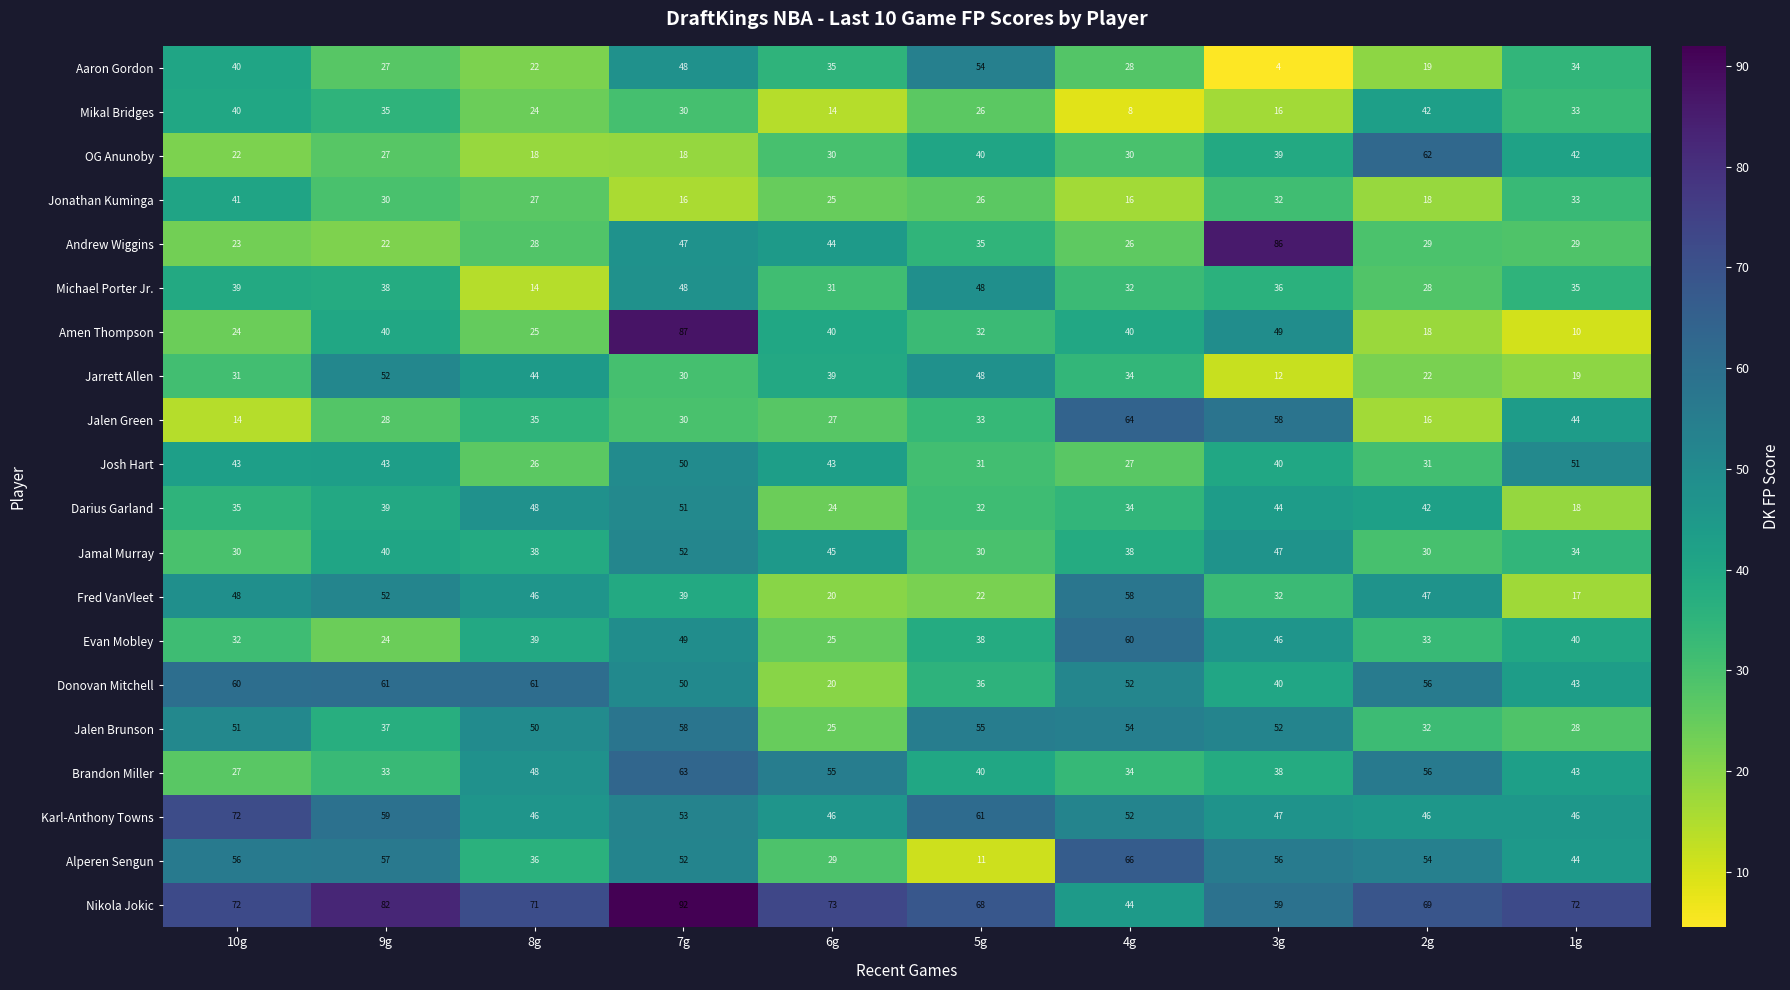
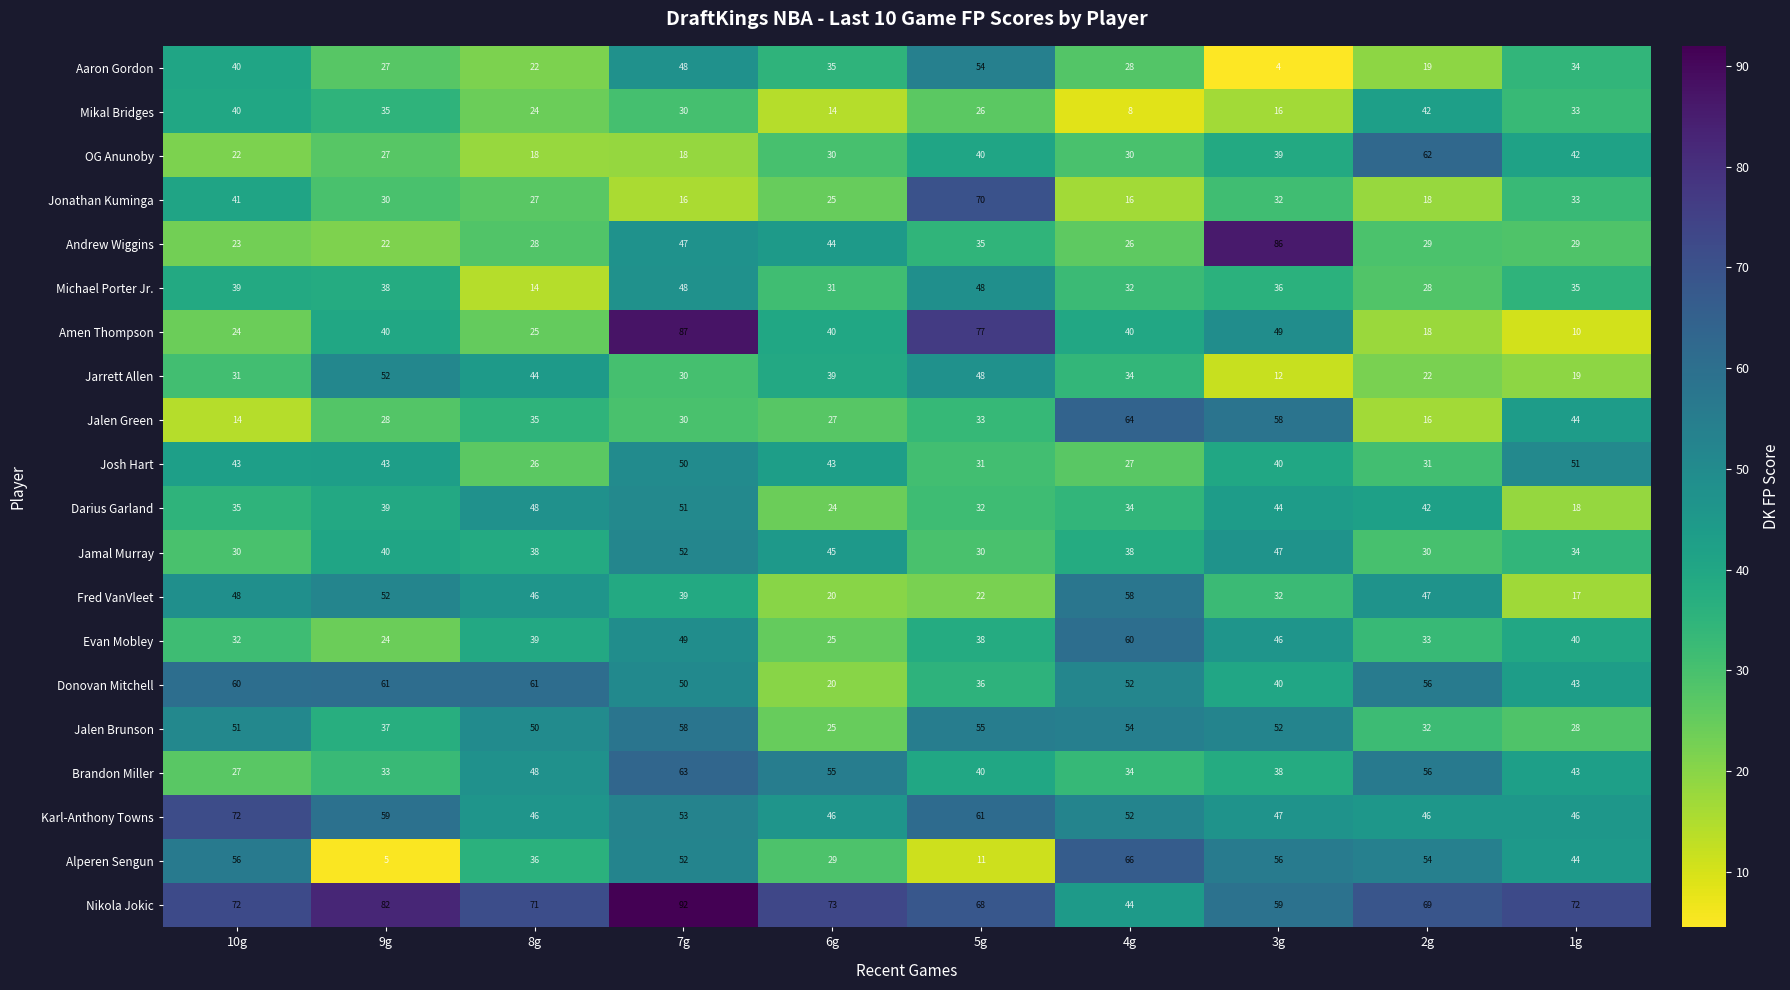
  {
    "Aaron Gordon": {
      "10g": 40,
      "9g": 27,
      "8g": 22,
      "7g": 48,
      "6g": 35,
      "5g": 54,
      "4g": 28,
      "3g": 4,
      "2g": 19,
      "1g": 34
    },
    "Mikal Bridges": {
      "10g": 40,
      "9g": 35,
      "8g": 24,
      "7g": 30,
      "6g": 14,
      "5g": 26,
      "4g": 8,
      "3g": 16,
      "2g": 42,
      "1g": 33
    },
    "OG Anunoby": {
      "10g": 22,
      "9g": 27,
      "8g": 18,
      "7g": 18,
      "6g": 30,
      "5g": 40,
      "4g": 30,
      "3g": 39,
      "2g": 62,
      "1g": 42
    },
    "Jonathan Kuminga": {
      "10g": 41,
      "9g": 30,
      "8g": 27,
      "7g": 16,
      "6g": 25,
-     "5g": 26,
+     "5g": 70,
      "4g": 16,
      "3g": 32,
      "2g": 18,
      "1g": 33
    },
    "Andrew Wiggins": {
      "10g": 23,
      "9g": 22,
      "8g": 28,
      "7g": 47,
      "6g": 44,
      "5g": 35,
      "4g": 26,
      "3g": 86,
      "2g": 29,
      "1g": 29
    },
    "Michael Porter Jr.": {
      "10g": 39,
      "9g": 38,
      "8g": 14,
      "7g": 48,
      "6g": 31,
      "5g": 48,
      "4g": 32,
      "3g": 36,
      "2g": 28,
      "1g": 35
    },
    "Amen Thompson": {
      "10g": 24,
      "9g": 40,
      "8g": 25,
      "7g": 87,
      "6g": 40,
-     "5g": 32,
+     "5g": 77,
      "4g": 40,
      "3g": 49,
      "2g": 18,
      "1g": 10
    },
    "Jarrett Allen": {
      "10g": 31,
      "9g": 52,
      "8g": 44,
      "7g": 30,
      "6g": 39,
      "5g": 48,
      "4g": 34,
      "3g": 12,
      "2g": 22,
      "1g": 19
    },
    "Jalen Green": {
      "10g": 14,
      "9g": 28,
      "8g": 35,
      "7g": 30,
      "6g": 27,
      "5g": 33,
      "4g": 64,
      "3g": 58,
      "2g": 16,
      "1g": 44
    },
    "Josh Hart": {
      "10g": 43,
      "9g": 43,
      "8g": 26,
      "7g": 50,
      "6g": 43,
      "5g": 31,
      "4g": 27,
      "3g": 40,
      "2g": 31,
      "1g": 51
    },
    "Darius Garland": {
      "10g": 35,
      "9g": 39,
      "8g": 48,
      "7g": 51,
      "6g": 24,
      "5g": 32,
      "4g": 34,
      "3g": 44,
      "2g": 42,
      "1g": 18
    },
    "Jamal Murray": {
      "10g": 30,
      "9g": 40,
      "8g": 38,
      "7g": 52,
      "6g": 45,
      "5g": 30,
      "4g": 38,
      "3g": 47,
      "2g": 30,
      "1g": 34
    },
    "Fred VanVleet": {
      "10g": 48,
      "9g": 52,
      "8g": 46,
      "7g": 39,
      "6g": 20,
      "5g": 22,
      "4g": 58,
      "3g": 32,
      "2g": 47,
      "1g": 17
    },
    "Evan Mobley": {
      "10g": 32,
      "9g": 24,
      "8g": 39,
      "7g": 49,
      "6g": 25,
      "5g": 38,
      "4g": 60,
      "3g": 46,
      "2g": 33,
      "1g": 40
    },
    "Donovan Mitchell": {
      "10g": 60,
      "9g": 61,
      "8g": 61,
      "7g": 50,
      "6g": 20,
      "5g": 36,
      "4g": 52,
      "3g": 40,
      "2g": 56,
      "1g": 43
    },
    "Jalen Brunson": {
      "10g": 51,
      "9g": 37,
      "8g": 50,
      "7g": 58,
      "6g": 25,
      "5g": 55,
      "4g": 54,
      "3g": 52,
      "2g": 32,
      "1g": 28
    },
    "Brandon Miller": {
      "10g": 27,
      "9g": 33,
      "8g": 48,
      "7g": 63,
      "6g": 55,
      "5g": 40,
      "4g": 34,
      "3g": 38,
      "2g": 56,
      "1g": 43
    },
    "Karl-Anthony Towns": {
      "10g": 72,
      "9g": 59,
      "8g": 46,
      "7g": 53,
      "6g": 46,
      "5g": 61,
      "4g": 52,
      "3g": 47,
      "2g": 46,
      "1g": 46
    },
    "Alperen Sengun": {
      "10g": 56,
-     "9g": 57,
+     "9g": 5,
      "8g": 36,
      "7g": 52,
      "6g": 29,
      "5g": 11,
      "4g": 66,
      "3g": 56,
      "2g": 54,
      "1g": 44
    },
    "Nikola Jokic": {
      "10g": 72,
      "9g": 82,
      "8g": 71,
      "7g": 92,
      "6g": 73,
      "5g": 68,
      "4g": 44,
      "3g": 59,
      "2g": 69,
      "1g": 72
    }
  }
